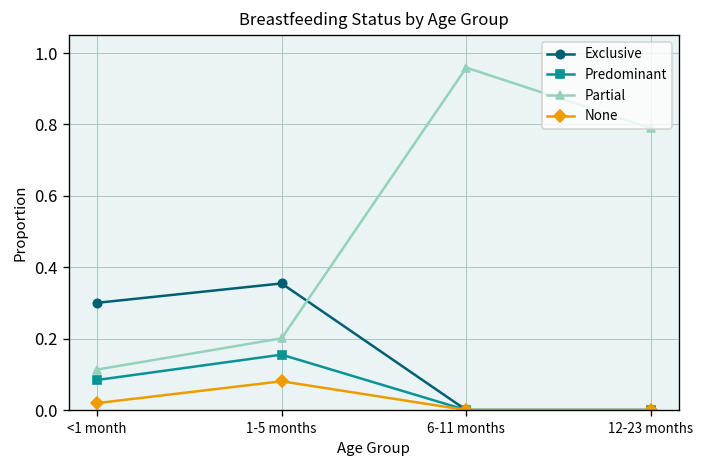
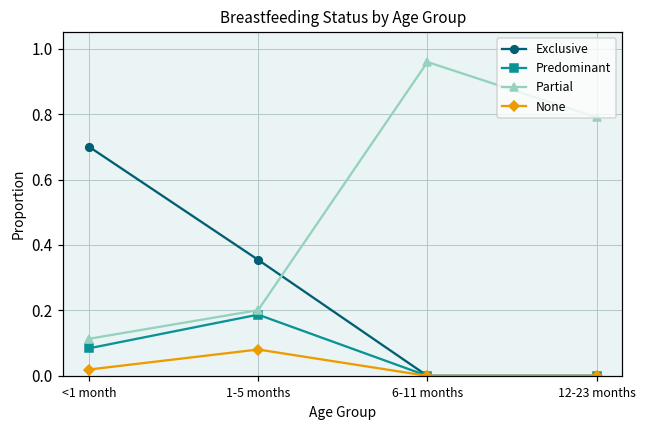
  {
    "Exclusive": {
-     "<1 month": 0.30,
+     "<1 month": 0.70,
      "1-5 months": 0.35
    },
    "Predominant": {
      "<1 month": 0.08,
-     "1-5 months": 0.16
+     "1-5 months": 0.19
    },
    "Partial": {
      "<1 month": 0.11,
      "1-5 months": 0.20,
      "6-11 months": 0.96,
      "12-23 months": 0.79
    },
    "None": {
      "<1 month": 0.02,
      "1-5 months": 0.08
    }
  }
